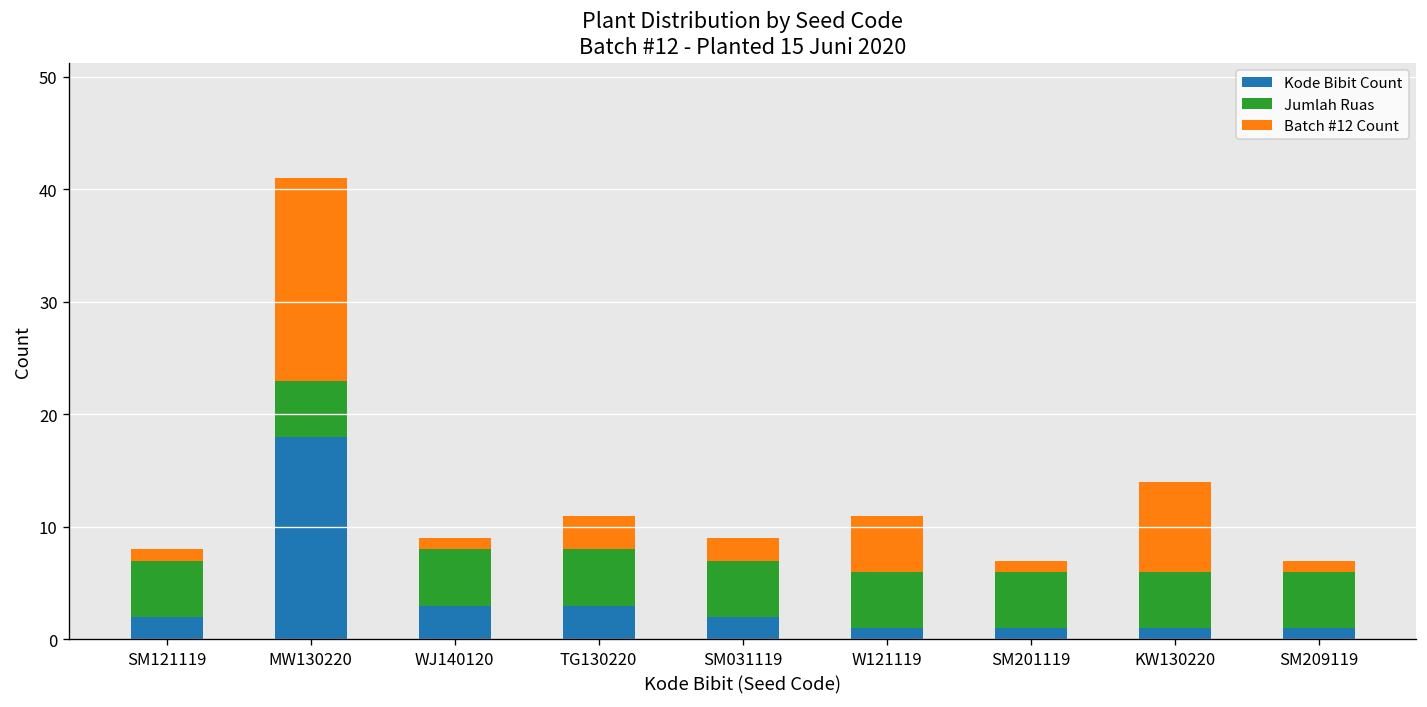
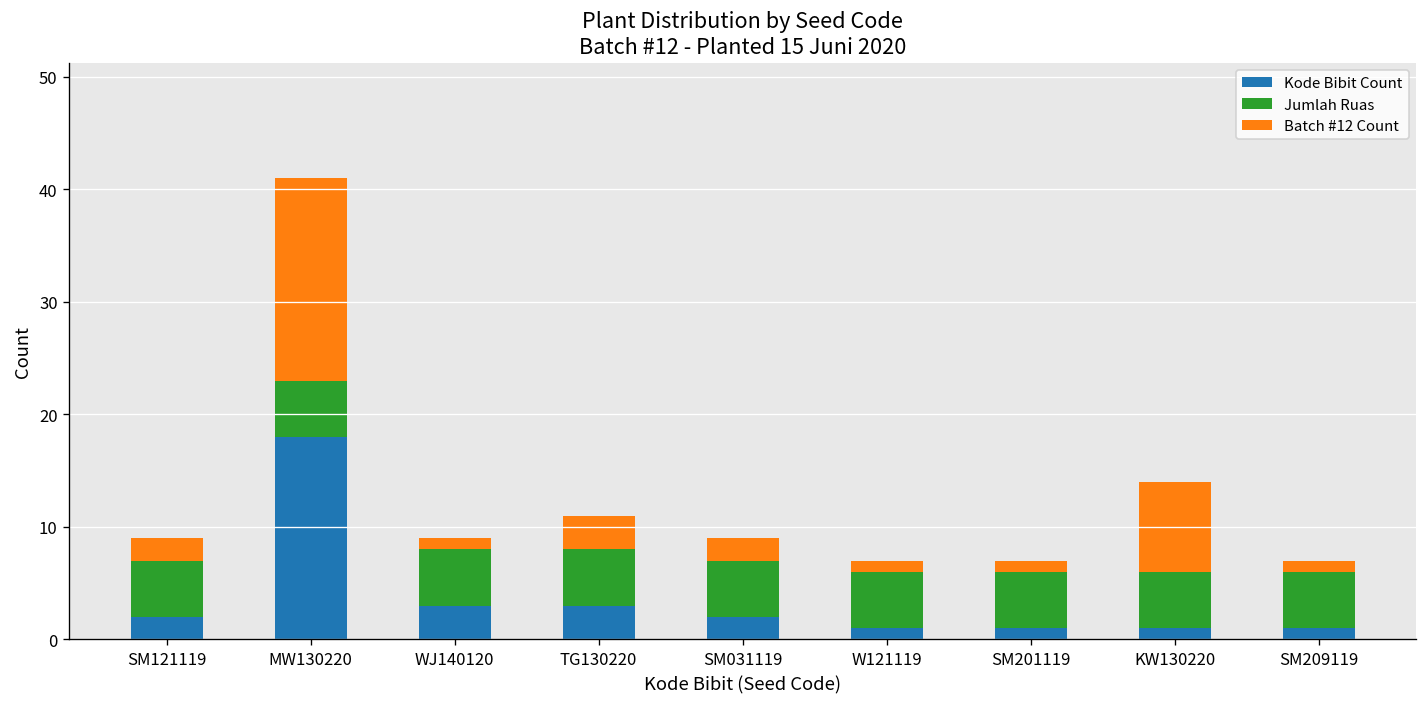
  {
    "Kode Bibit Count": {
      "SM121119": 2,
      "MW130220": 18,
      "WJ140120": 3,
      "TG130220": 3,
      "SM031119": 2,
      "W121119": 1,
      "SM201119": 1,
      "KW130220": 1,
      "SM209119": 1
    },
    "Jumlah Ruas": {
      "SM121119": 5,
      "MW130220": 5,
      "WJ140120": 5,
      "TG130220": 5,
      "SM031119": 5,
      "W121119": 5,
      "SM201119": 5,
      "KW130220": 5,
      "SM209119": 5
    },
    "Batch #12 Count": {
-     "SM121119": 1,
+     "SM121119": 2,
      "MW130220": 18,
      "WJ140120": 1,
      "TG130220": 3,
      "SM031119": 2,
-     "W121119": 5,
+     "W121119": 1,
      "SM201119": 1,
      "KW130220": 8,
      "SM209119": 1
    }
  }
